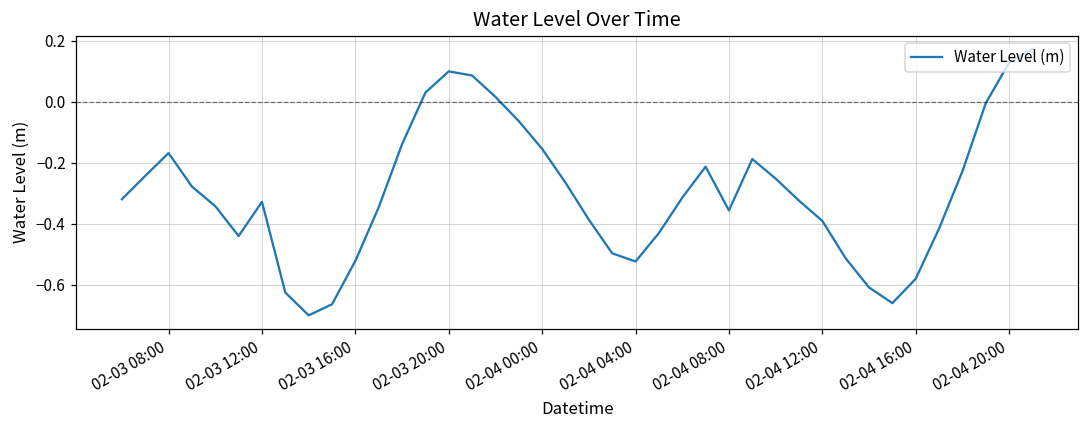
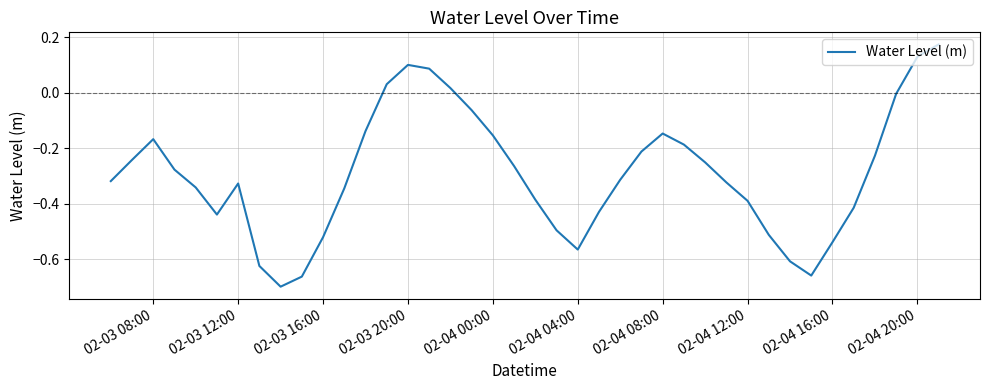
  {
    "02-03 08:00": -0.17,
    "02-03 12:00": -0.33,
    "02-03 16:00": -0.52,
    "02-03 20:00": 0.10,
    "02-04 00:00": -0.15,
-   "02-04 04:00": -0.52,
-   "02-04 08:00": -0.36,
+   "02-04 04:00": -0.57,
+   "02-04 08:00": -0.15,
    "02-04 12:00": -0.39,
-   "02-04 16:00": -0.58
+   "02-04 16:00": -0.54
  }
